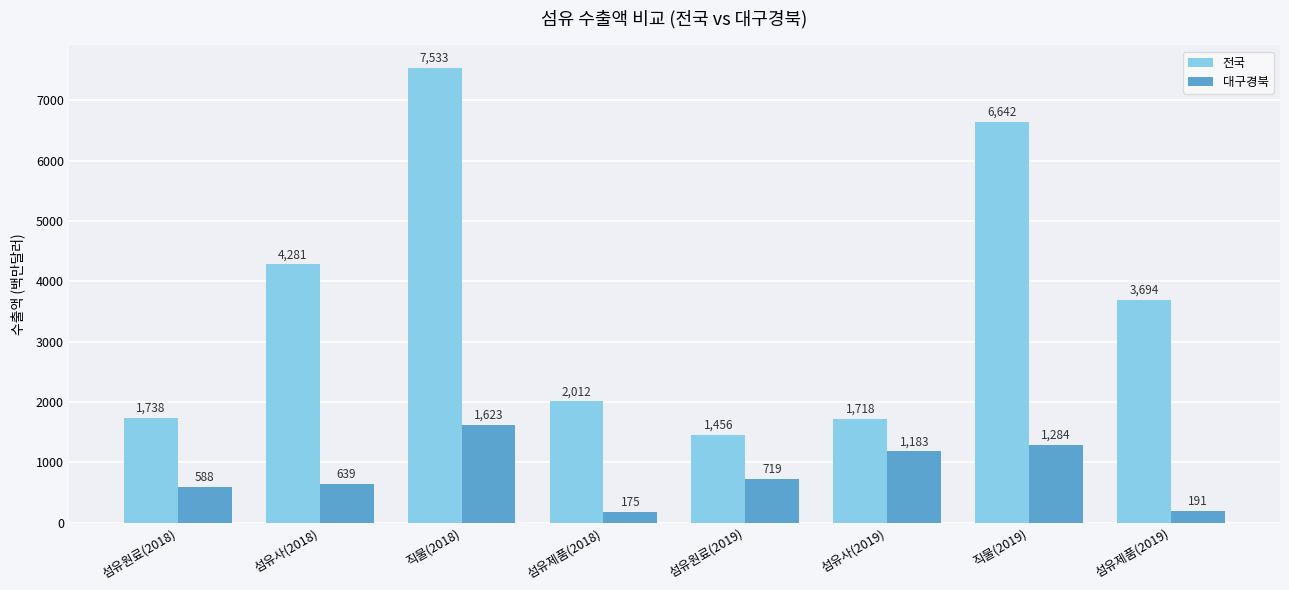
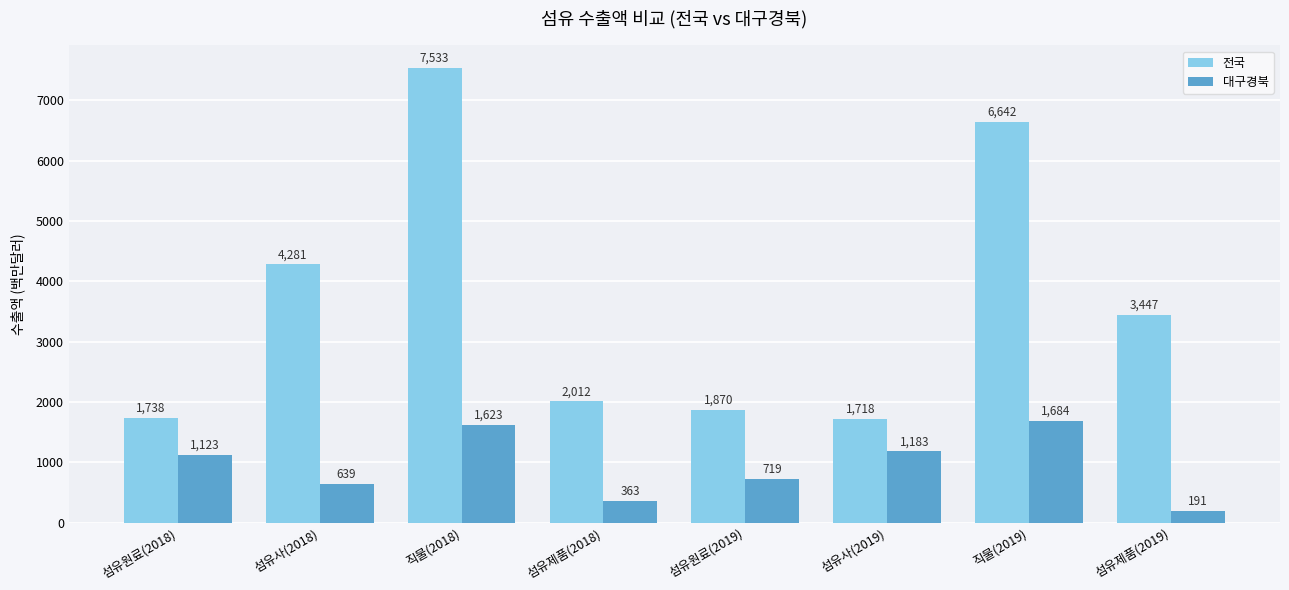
  {
    "전국": {
      "섬유원료(2018)": "1,738",
      "섬유사(2018)": "4,281",
      "직물(2018)": "7,533",
      "섬유제품(2018)": "2,012",
-     "섬유원료(2019)": "1,456",
+     "섬유원료(2019)": "1,870",
      "섬유사(2019)": "1,718",
      "직물(2019)": "6,642",
-     "섬유제품(2019)": "3,694"
+     "섬유제품(2019)": "3,447"
    },
    "대구경북": {
-     "섬유원료(2018)": "588",
+     "섬유원료(2018)": "1,123",
      "섬유사(2018)": "639",
      "직물(2018)": "1,623",
-     "섬유제품(2018)": "175",
+     "섬유제품(2018)": "363",
      "섬유원료(2019)": "719",
      "섬유사(2019)": "1,183",
-     "직물(2019)": "1,284",
+     "직물(2019)": "1,684",
      "섬유제품(2019)": "191"
    }
  }
